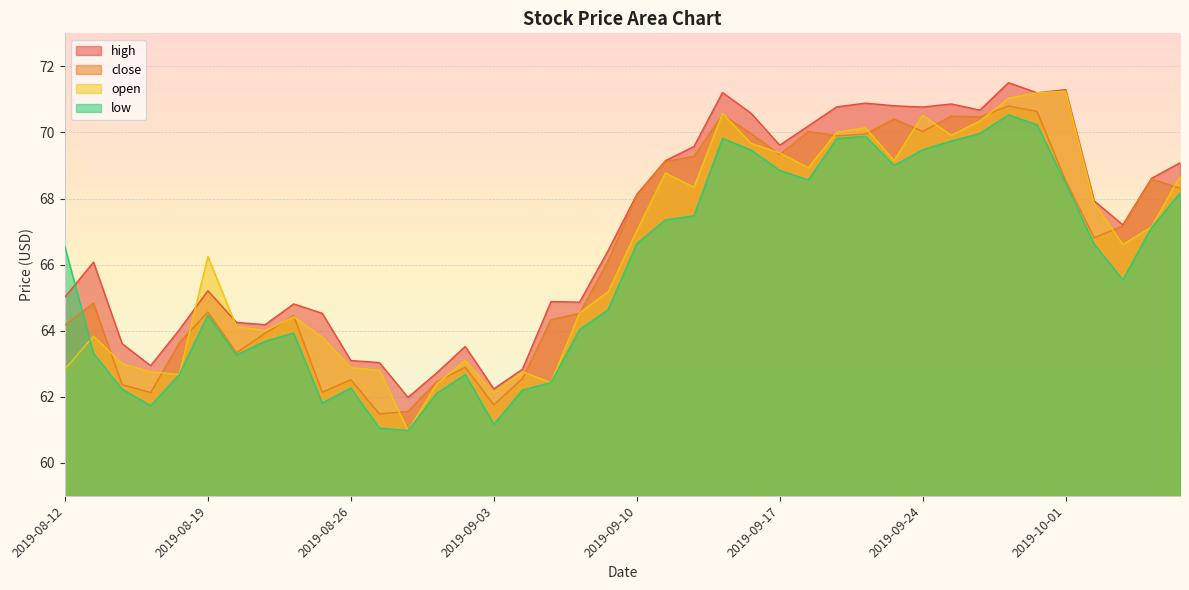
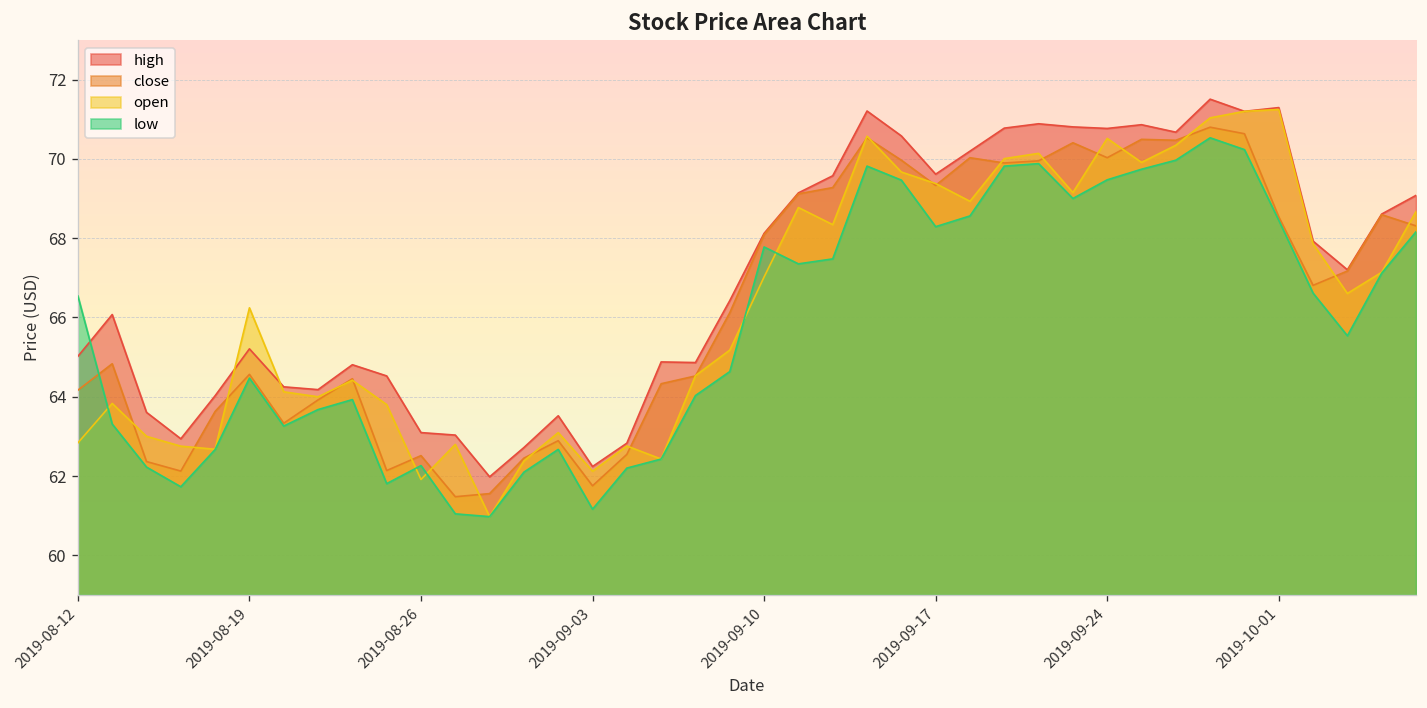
  {
    "open": {
      "2019-08-12": 62.8,
      "2019-08-19": 66.2,
-     "2019-08-26": 62.9,
+     "2019-08-26": 61.9,
      "2019-09-03": 62.1,
      "2019-09-10": 67.0,
      "2019-09-24": 70.5
    },
    "low": {
      "2019-08-12": 66.5,
      "2019-08-19": 64.5,
      "2019-08-26": 62.3,
      "2019-09-03": 61.2,
-     "2019-09-10": 66.6,
-     "2019-09-17": 68.9,
+     "2019-09-10": 67.8,
+     "2019-09-17": 68.3,
      "2019-09-24": 69.5,
      "2019-10-01": 68.5
    }
  }
